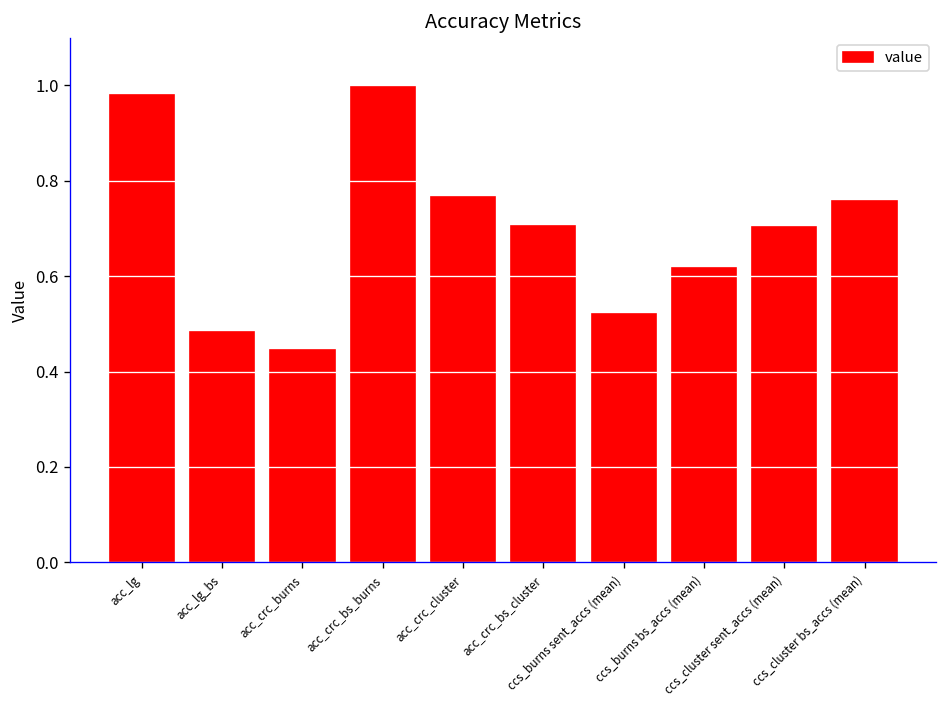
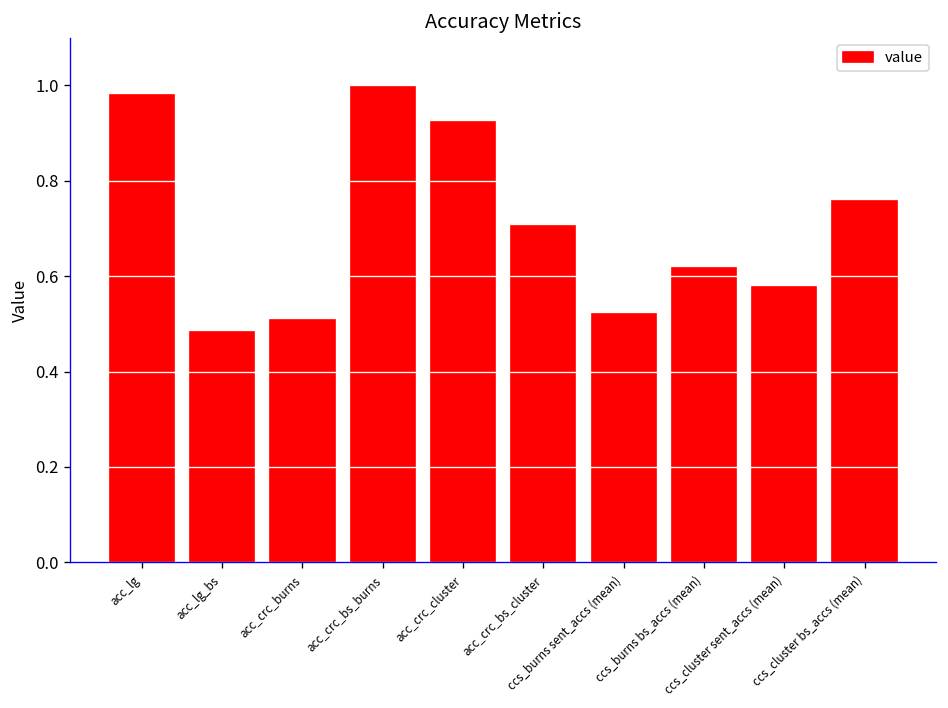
  {
    "acc_lg": 0.98,
    "acc_lg_bs": 0.48,
-   "acc_crc_burns": 0.45,
+   "acc_crc_burns": 0.51,
    "acc_crc_bs_burns": 1.00,
-   "acc_crc_cluster": 0.77,
+   "acc_crc_cluster": 0.92,
    "acc_crc_bs_cluster": 0.71,
    "ccs_burns sent_accs (mean)": 0.52,
    "ccs_burns bs_accs (mean)": 0.62,
-   "ccs_cluster sent_accs (mean)": 0.70,
+   "ccs_cluster sent_accs (mean)": 0.58,
    "ccs_cluster bs_accs (mean)": 0.76
  }
